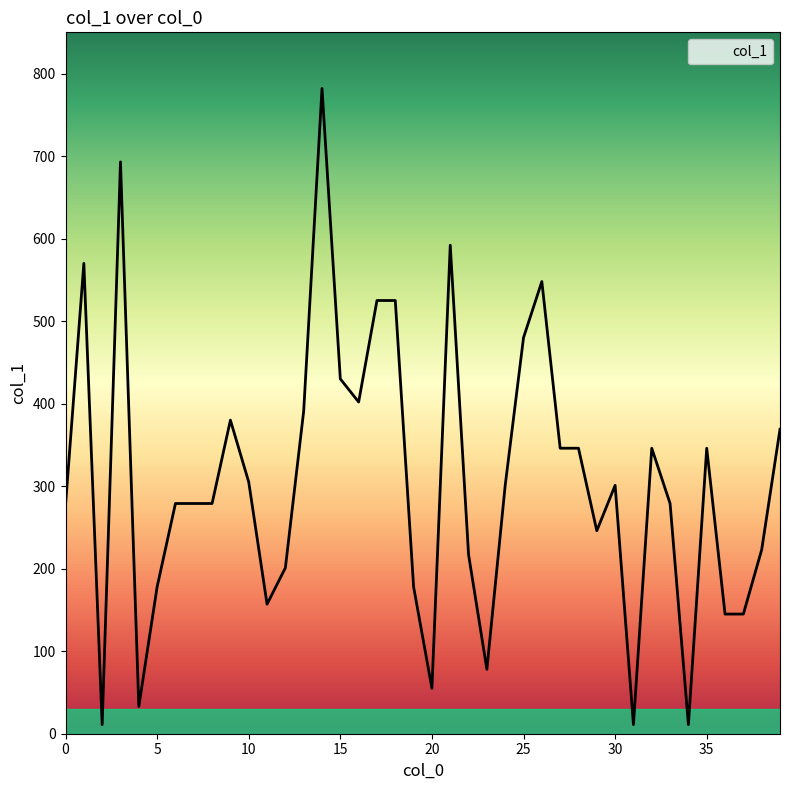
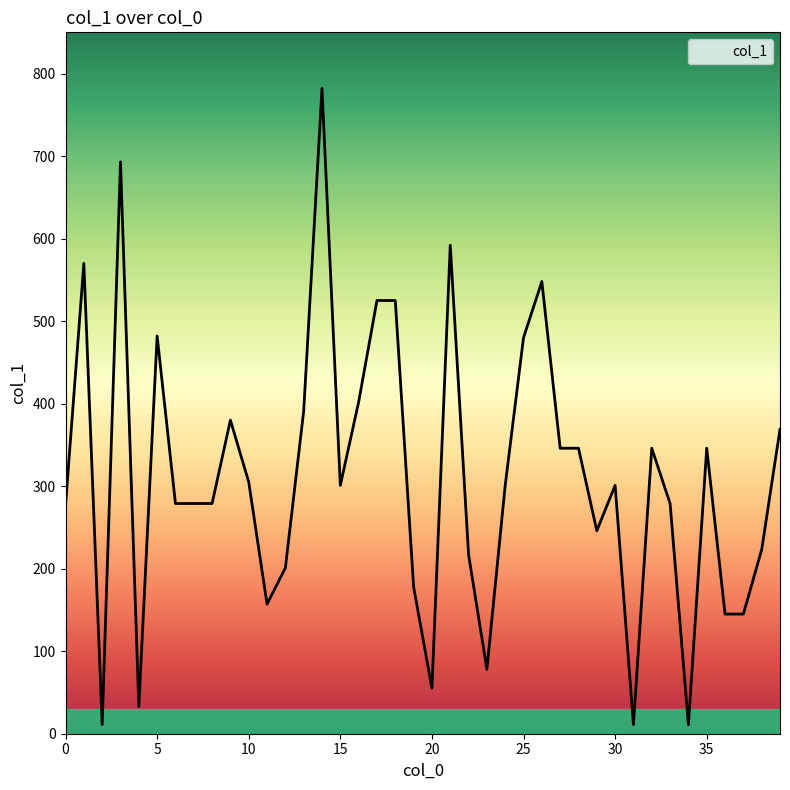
  {
    "0": 280,
-   "5": 180,
+   "5": 480,
    "10": 310,
-   "15": 430,
+   "15": 300,
    "20": 60,
    "25": 480,
    "30": 300,
    "35": 350
  }
